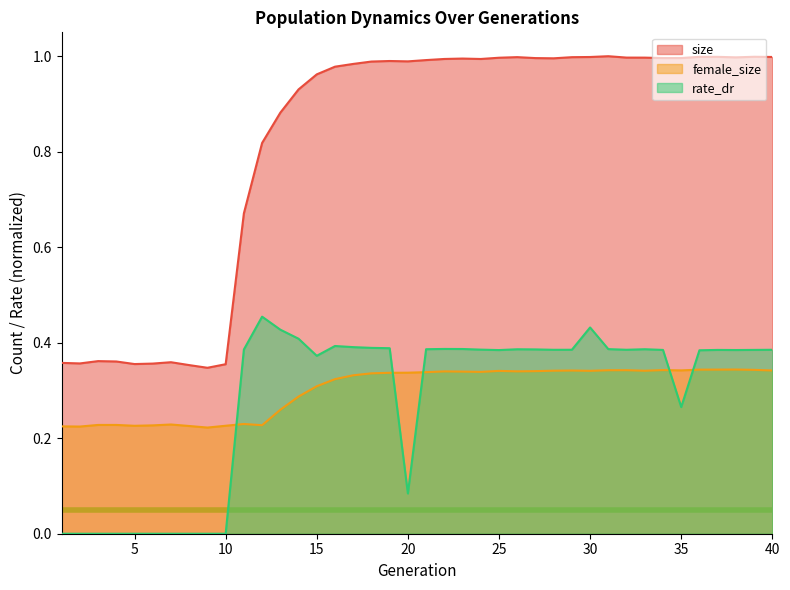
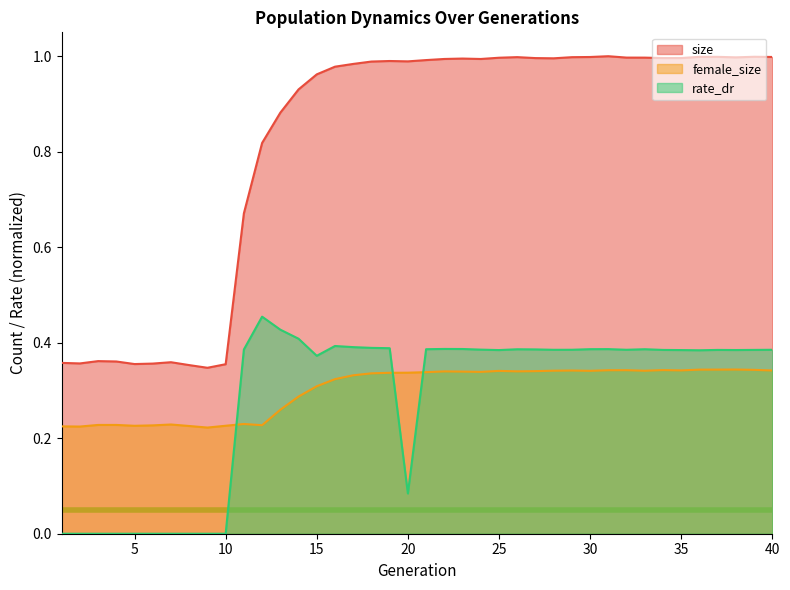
  {
    "size": {
      "5": 0.36,
      "10": 0.35,
      "15": 0.96,
      "20": 0.99,
      "25": 1.00,
      "30": 1.00,
      "40": 1.00
    },
    "female_size": {
      "5": 0.23,
      "10": 0.23,
      "15": 0.31,
      "20": 0.34,
      "25": 0.34,
      "30": 0.34,
      "35": 0.34,
      "40": 0.34
    },
    "rate_dr": {
      "5": 0.00,
      "10": 0.00,
      "15": 0.37,
      "20": 0.08,
      "25": 0.38,
-     "30": 0.43,
-     "35": 0.27,
+     "30": 0.39,
+     "35": 0.38,
      "40": 0.39
    }
  }
